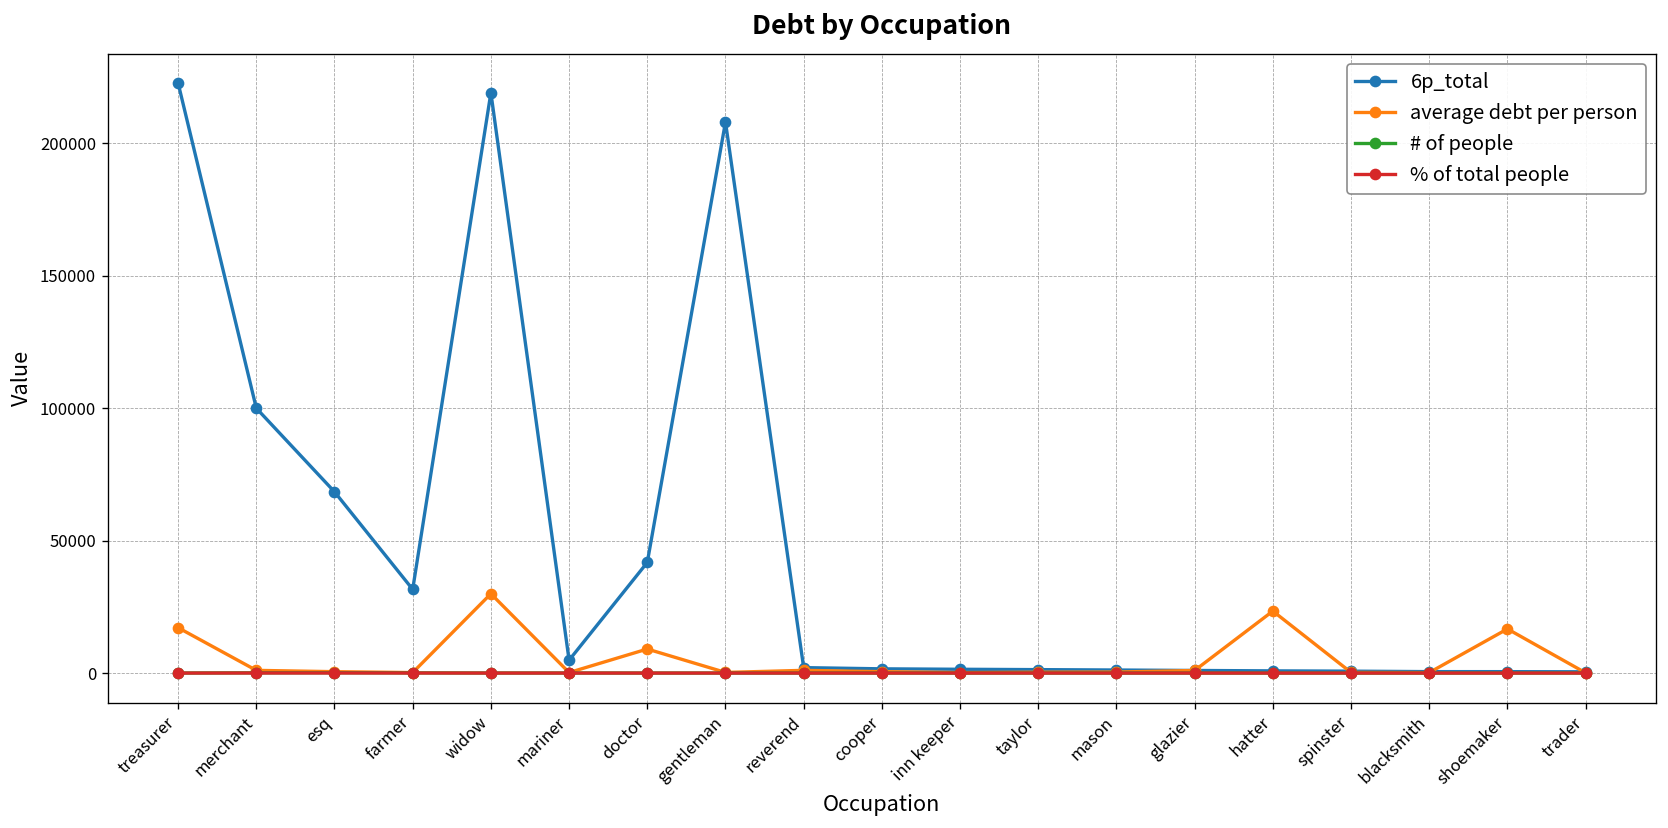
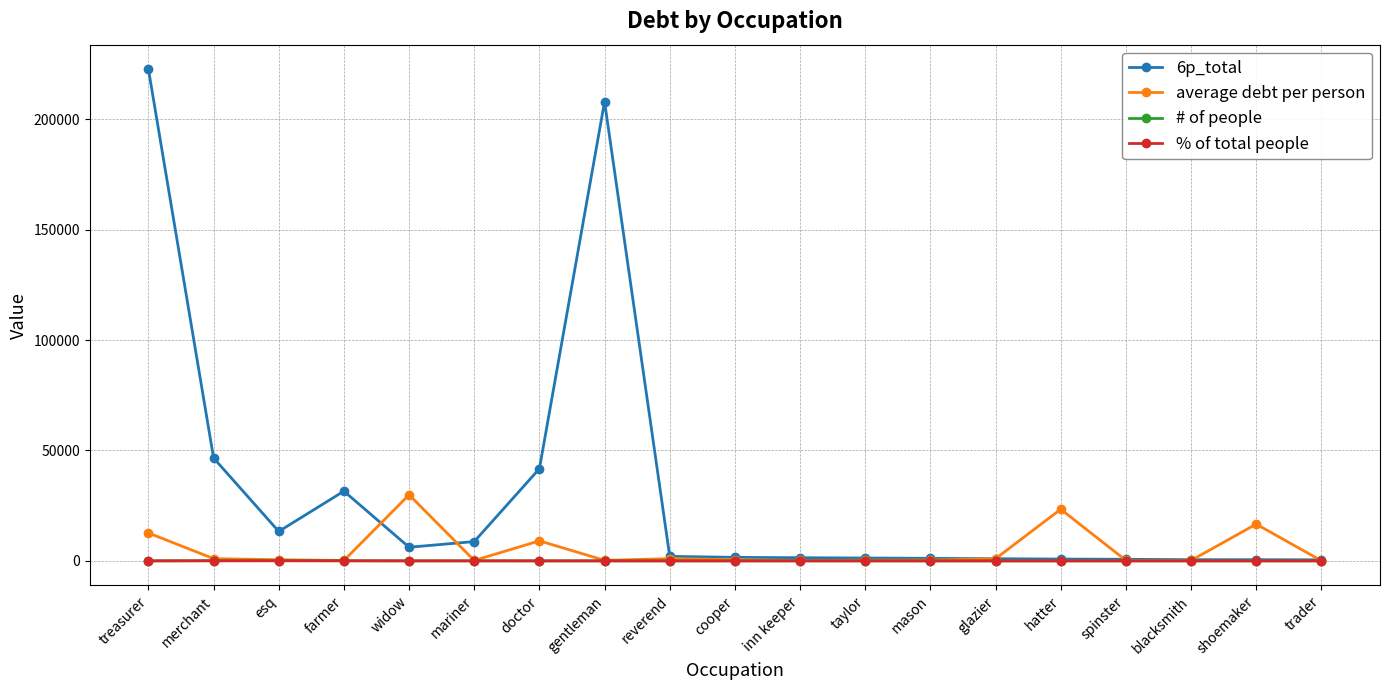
  {
    "6p_total": {
      "treasurer": 223000,
-     "merchant": 100000,
-     "esq": 68000,
+     "merchant": 47000,
+     "esq": 13000,
      "farmer": 32000,
-     "widow": 219000,
-     "mariner": 5000,
+     "widow": 6000,
+     "mariner": 9000,
      "doctor": 42000,
      "gentleman": 208000,
      "inn keeper": 1000
    },
    "average debt per person": {
-     "treasurer": 17000,
+     "treasurer": 13000,
      "widow": 30000,
      "doctor": 9000,
      "hatter": 23000,
      "shoemaker": 17000
    },
    "% of total people": {
      "treasurer": 0,
      "widow": 0,
      "doctor": 0
    }
  }
